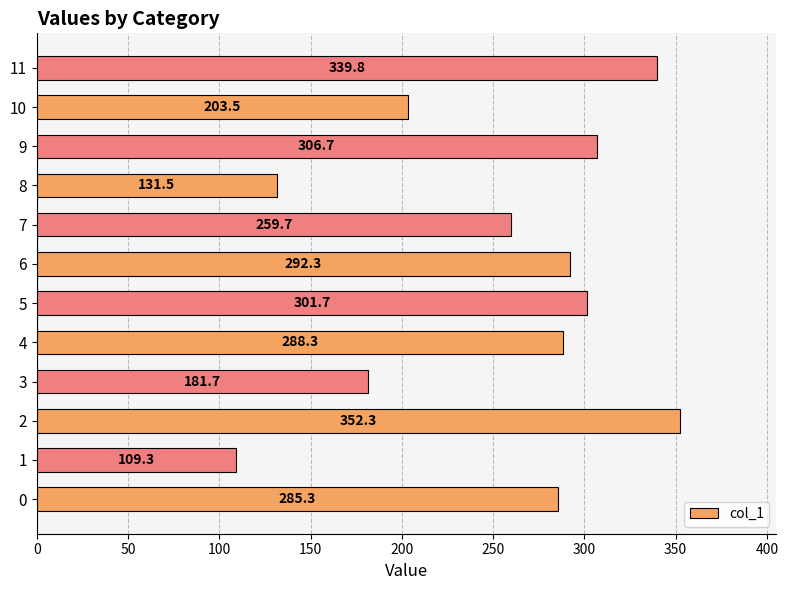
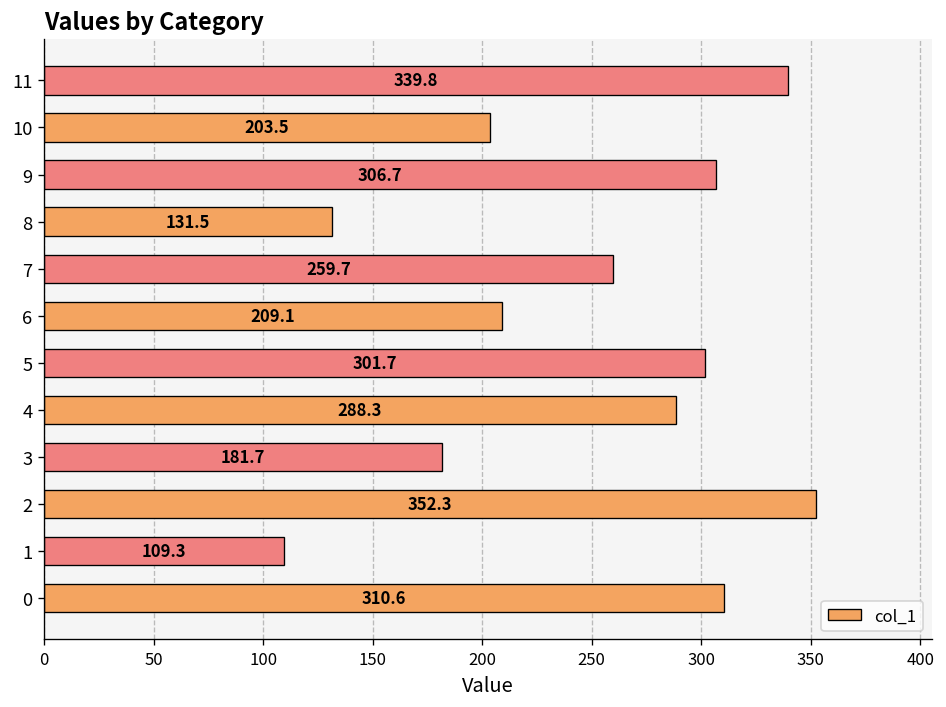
  {
    "11": 339.8,
    "10": 203.5,
    "9": 306.7,
    "8": 131.5,
    "7": 259.7,
-   "6": 292.3,
+   "6": 209.1,
    "5": 301.7,
    "4": 288.3,
    "3": 181.7,
    "2": 352.3,
    "1": 109.3,
-   "0": 285.3
+   "0": 310.6
  }
